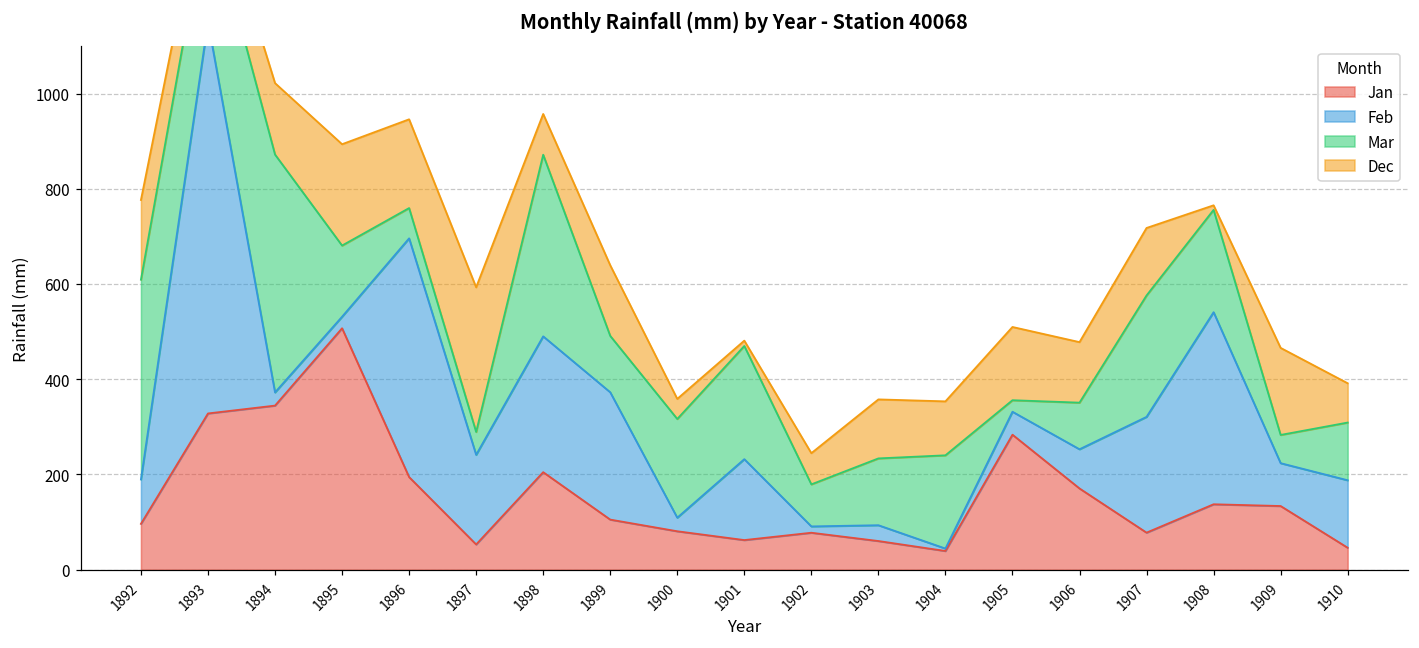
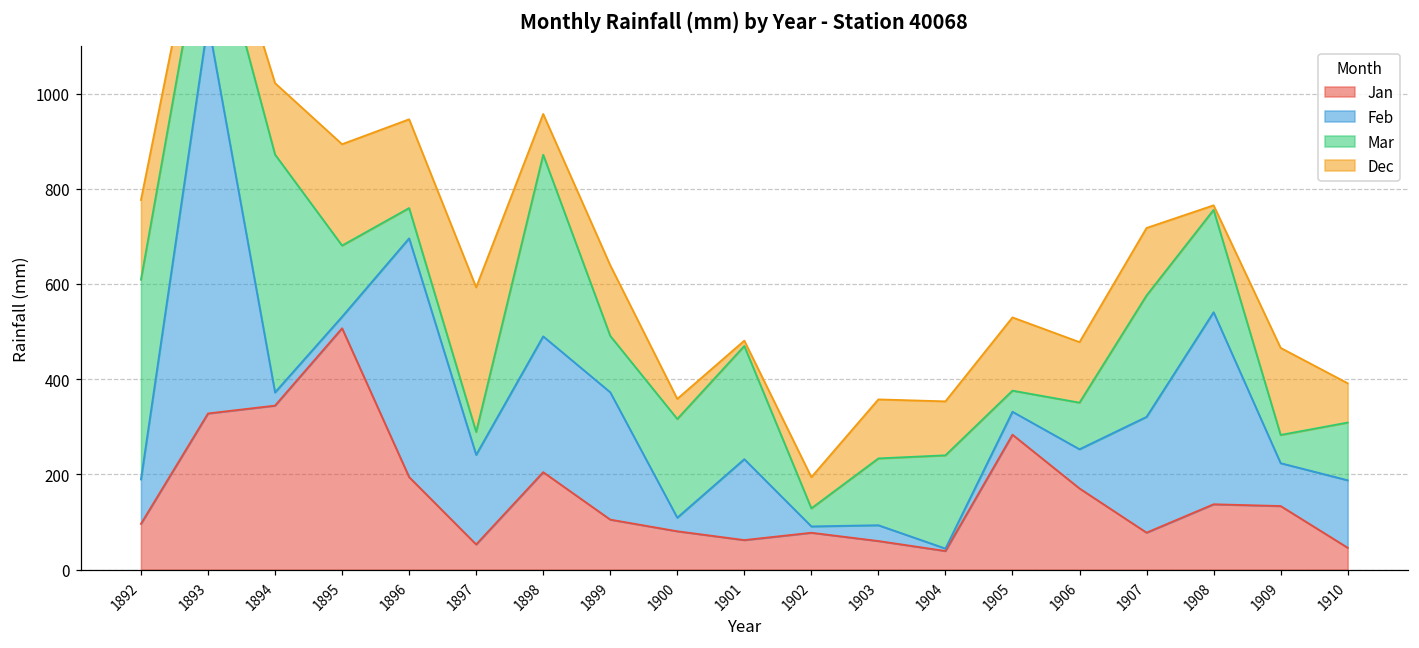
  {
    "Jan": {
      "1892": 100,
      "1893": 330,
      "1894": 340,
      "1895": 510,
      "1896": 190,
      "1897": 50,
      "1898": 200,
      "1899": 110,
      "1900": 80,
      "1901": 60,
      "1902": 80,
      "1903": 60,
      "1905": 280,
      "1906": 170,
      "1907": 80,
      "1908": 140,
      "1909": 130,
      "1910": 50
    },
    "Feb": {
      "1892": 90,
      "1894": 30,
      "1895": 20,
      "1896": 500,
      "1897": 190,
      "1898": 290,
      "1899": 270,
      "1900": 30,
      "1901": 170,
      "1902": 10,
      "1903": 30,
      "1905": 50,
      "1906": 80,
      "1907": 240,
      "1908": 400,
      "1909": 90,
      "1910": 140
    },
    "Mar": {
      "1892": 420,
      "1894": 500,
      "1895": 150,
      "1896": 60,
      "1897": 50,
      "1898": 380,
      "1899": 120,
      "1900": 210,
      "1901": 240,
-     "1902": 90,
+     "1902": 40,
      "1903": 140,
      "1904": 200,
-     "1905": 20,
+     "1905": 40,
      "1906": 100,
      "1907": 260,
      "1908": 210,
      "1909": 60,
      "1910": 120
    },
    "Dec": {
      "1892": 170,
      "1894": 150,
      "1895": 210,
      "1896": 190,
      "1897": 300,
      "1898": 90,
      "1899": 150,
      "1900": 40,
      "1901": 10,
      "1902": 70,
      "1903": 120,
      "1904": 110,
      "1905": 150,
      "1906": 130,
      "1907": 140,
      "1908": 10,
      "1909": 180,
      "1910": 80
    }
  }
